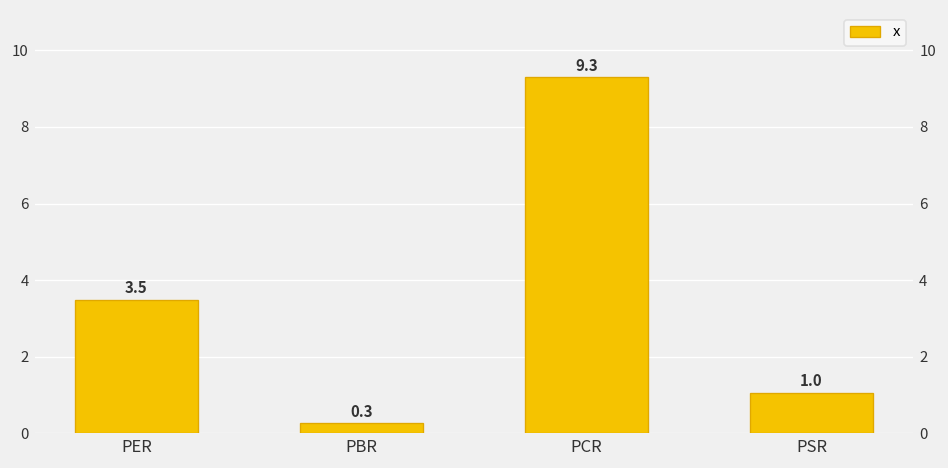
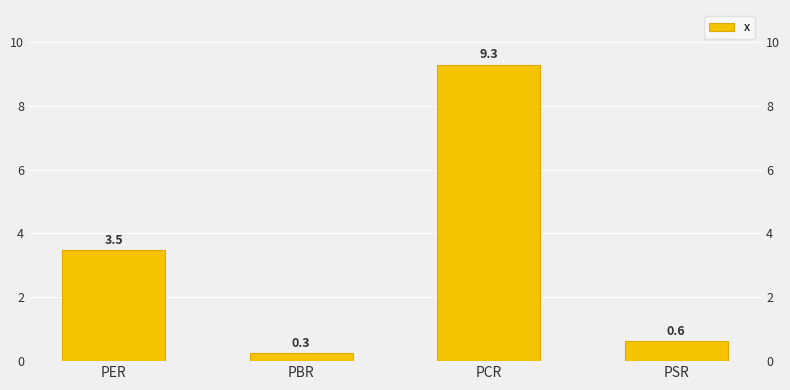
  {
    "PER": 3.5,
    "PBR": 0.3,
    "PCR": 9.3,
-   "PSR": 1.0
+   "PSR": 0.6
  }
